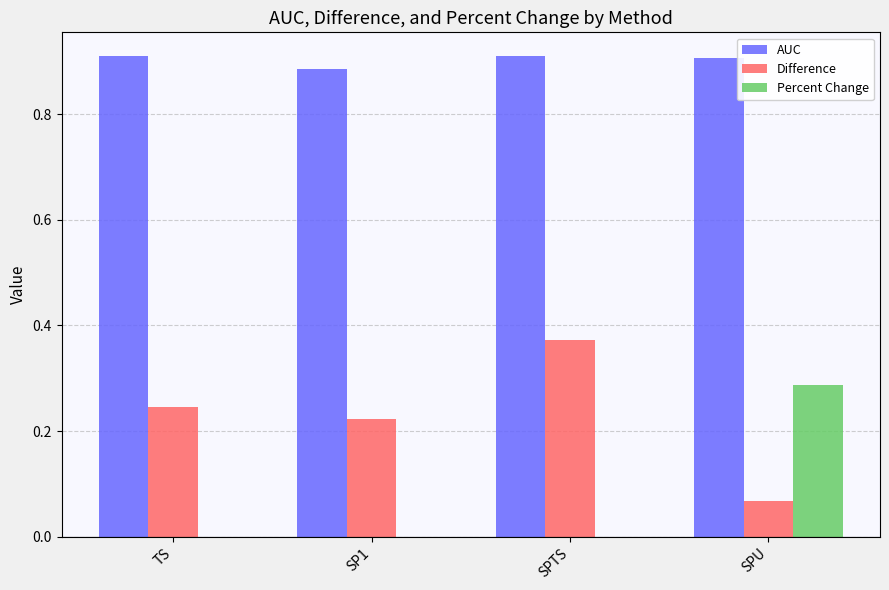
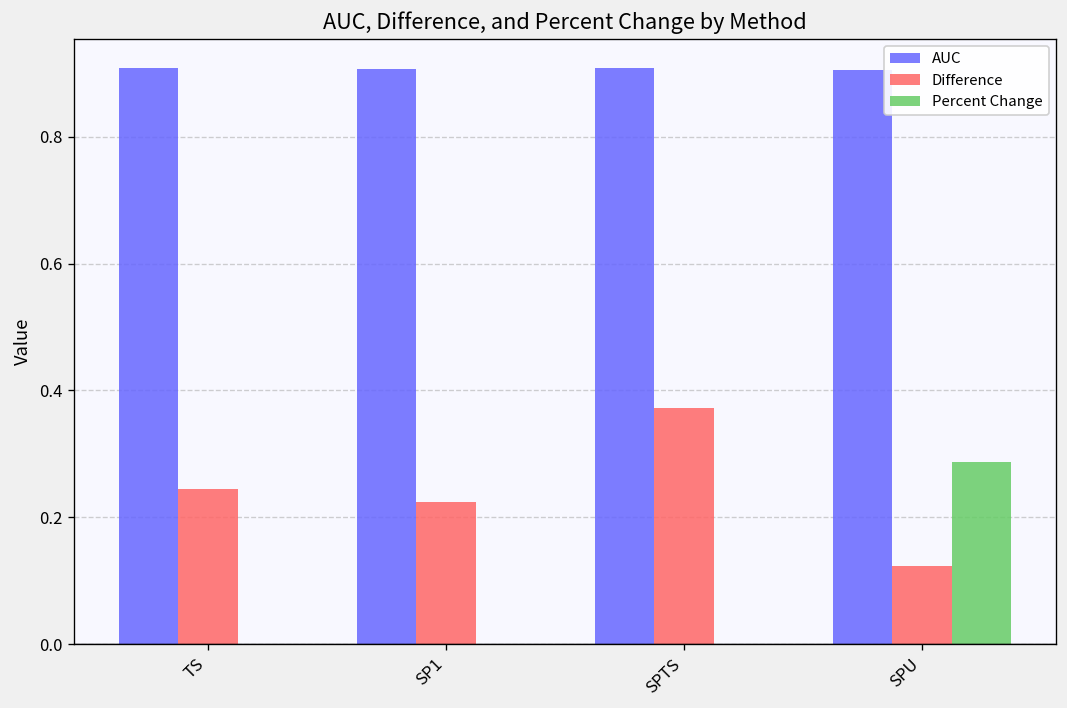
  {
    "AUC": {
      "TS": 0.91,
-     "SP1": 0.89,
+     "SP1": 0.91,
      "SPTS": 0.91,
      "SPU": 0.91
    },
    "Difference": {
      "TS": 0.24,
      "SP1": 0.22,
      "SPTS": 0.37,
-     "SPU": 0.07
+     "SPU": 0.12
    },
    "Percent Change": {
      "TS": 0.00,
      "SP1": 0.00,
      "SPTS": 0.00,
      "SPU": 0.29
    }
  }
